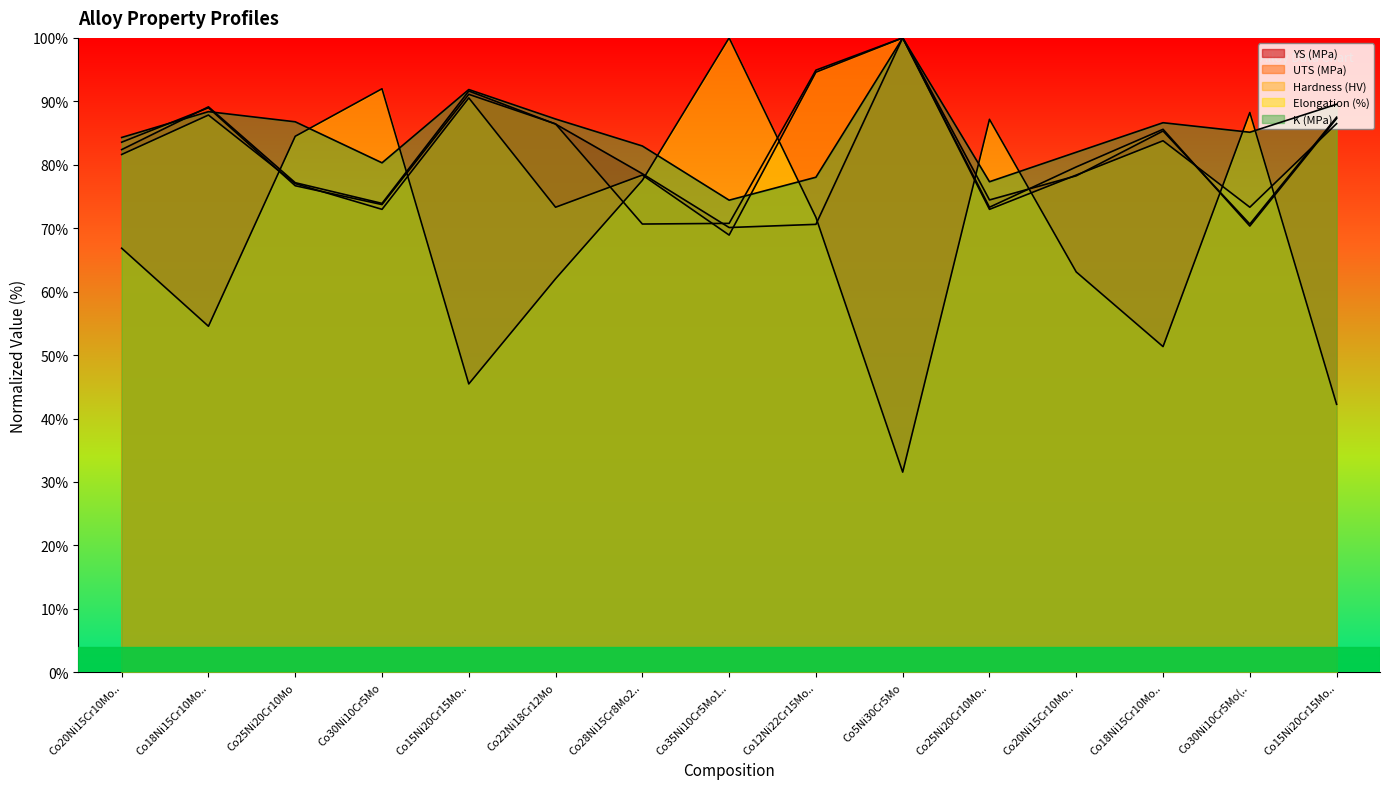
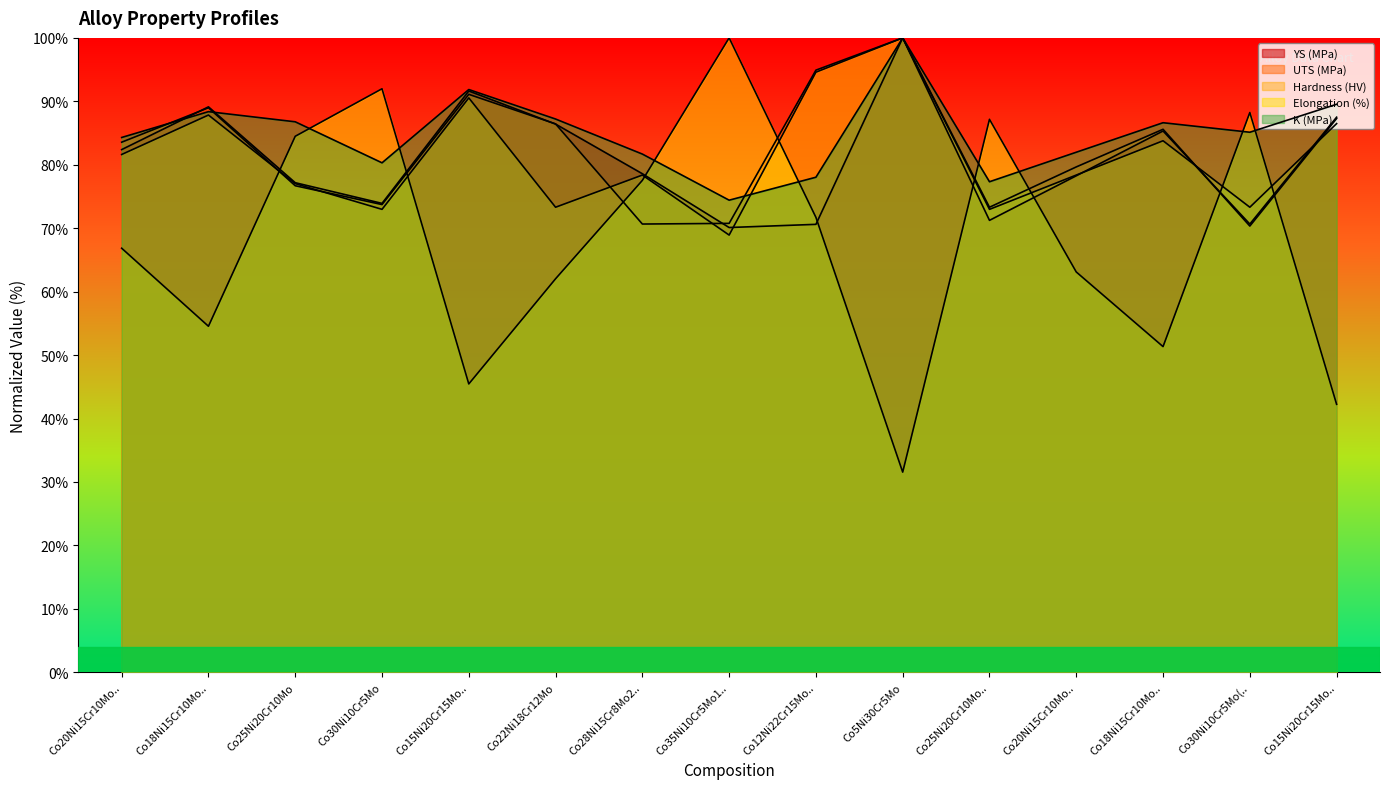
  {
    "YS (MPa)": {
      "Co35Ni10Cr5Mo1..": "70%",
      "Co12Ni22Cr15Mo..": "71%",
-     "Co25Ni20Cr10Mo..": "74%"
+     "Co25Ni20Cr10Mo..": "71%"
    },
    "UTS (MPa)": {
      "Co28Ni15Cr8Mo2..": "71%",
      "Co35Ni10Cr5Mo1..": "71%"
    },
    "K (MPa)": {
      "Co25Ni20Cr10Mo": "87%",
      "Co30Ni10Cr5Mo": "80%",
      "Co22Ni18Cr12Mo": "87%",
-     "Co28Ni15Cr8Mo2..": "83%",
+     "Co28Ni15Cr8Mo2..": "82%",
      "Co35Ni10Cr5Mo1..": "74%",
      "Co12Ni22Cr15Mo..": "78%",
      "Co25Ni20Cr10Mo..": "77%",
      "Co30Ni10Cr5Mo(..": "85%"
    }
  }
